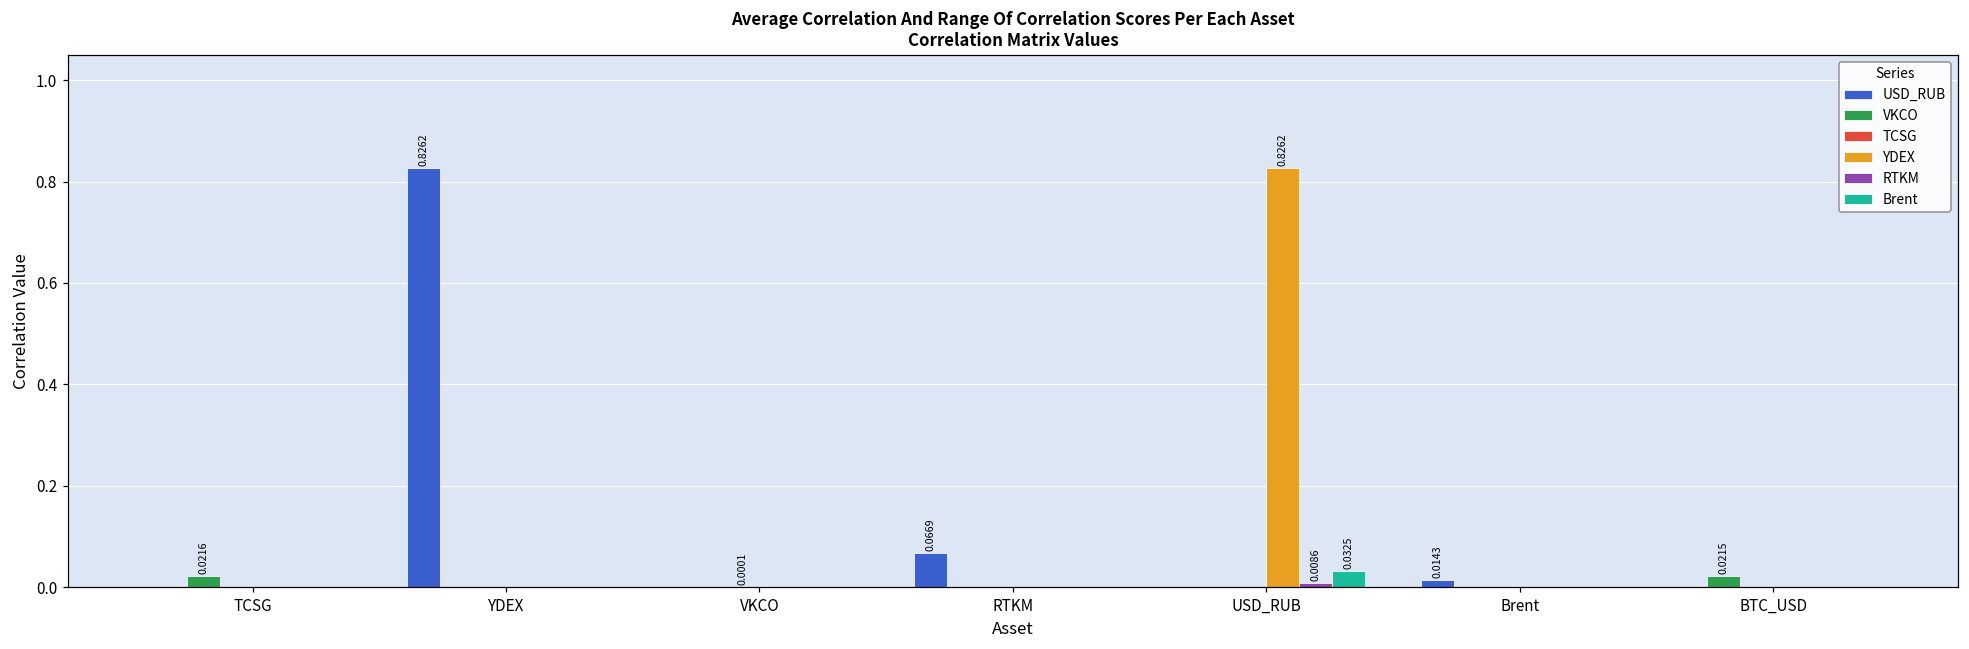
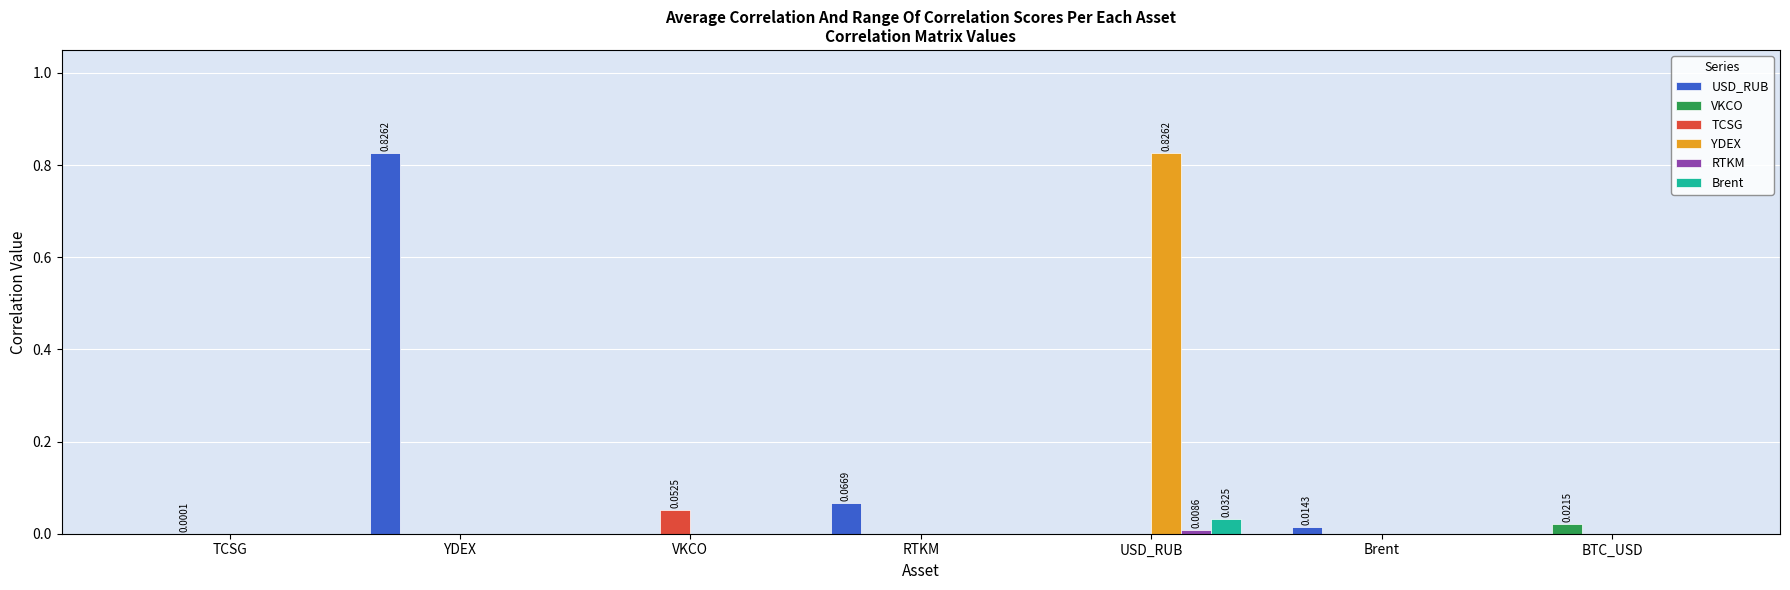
  {
    "USD_RUB": {
      "YDEX": 0.8262,
      "RTKM": 0.0669,
      "Brent": 0.0143
    },
    "VKCO": {
-     "TCSG": 0.0216,
+     "TCSG": 0.0001,
      "BTC_USD": 0.0215
    },
    "TCSG": {
-     "VKCO": 0.0001
+     "VKCO": 0.0525
    },
    "YDEX": {
      "USD_RUB": 0.8262
    },
    "RTKM": {
      "USD_RUB": 0.0086
    },
    "Brent": {
      "USD_RUB": 0.0325
    }
  }
